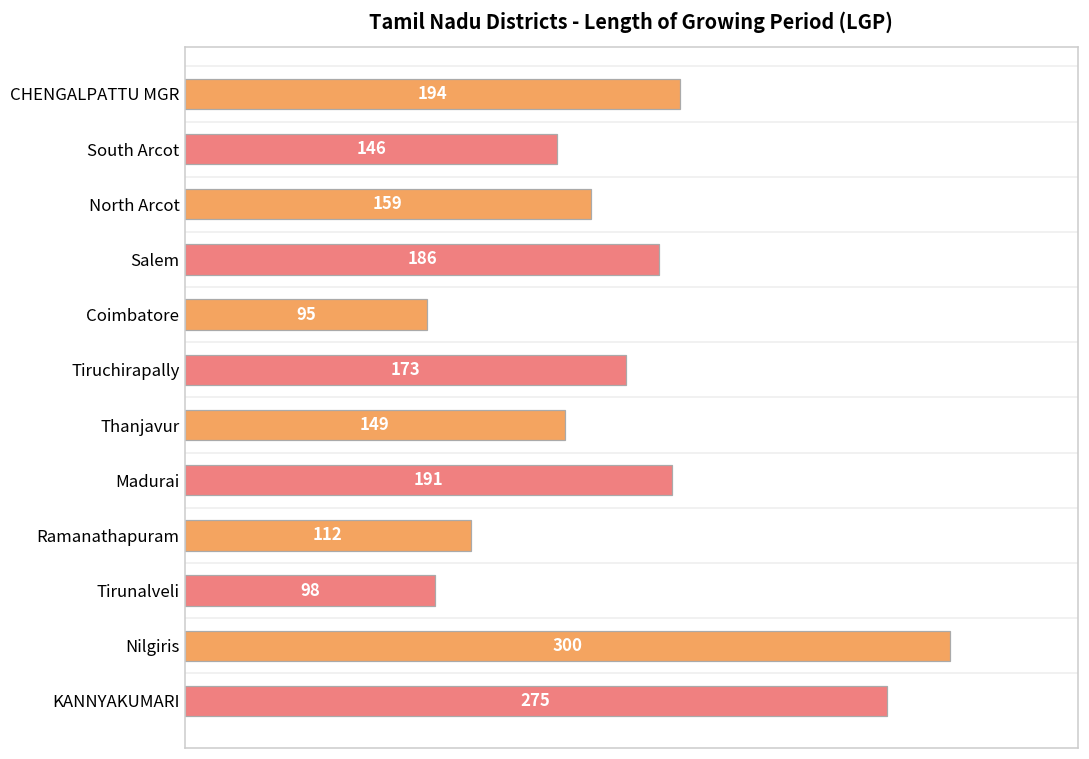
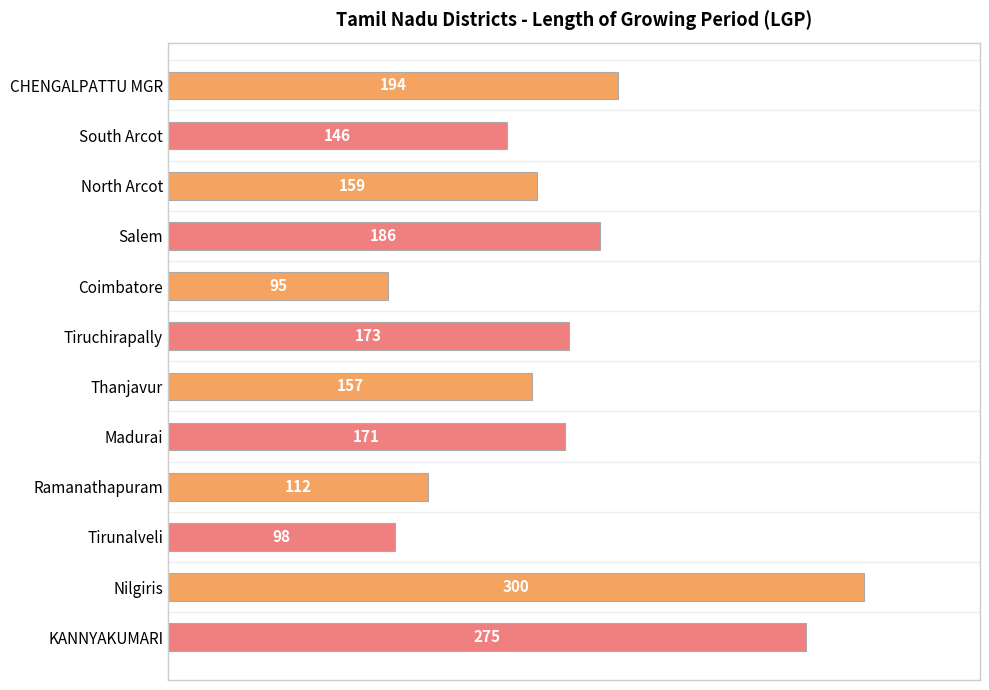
  {
    "CHENGALPATTU MGR": 194,
    "South Arcot": 146,
    "North Arcot": 159,
    "Salem": 186,
    "Coimbatore": 95,
    "Tiruchirapally": 173,
-   "Thanjavur": 149,
-   "Madurai": 191,
+   "Thanjavur": 157,
+   "Madurai": 171,
    "Ramanathapuram": 112,
    "Tirunalveli": 98,
    "Nilgiris": 300,
    "KANNYAKUMARI": 275
  }
